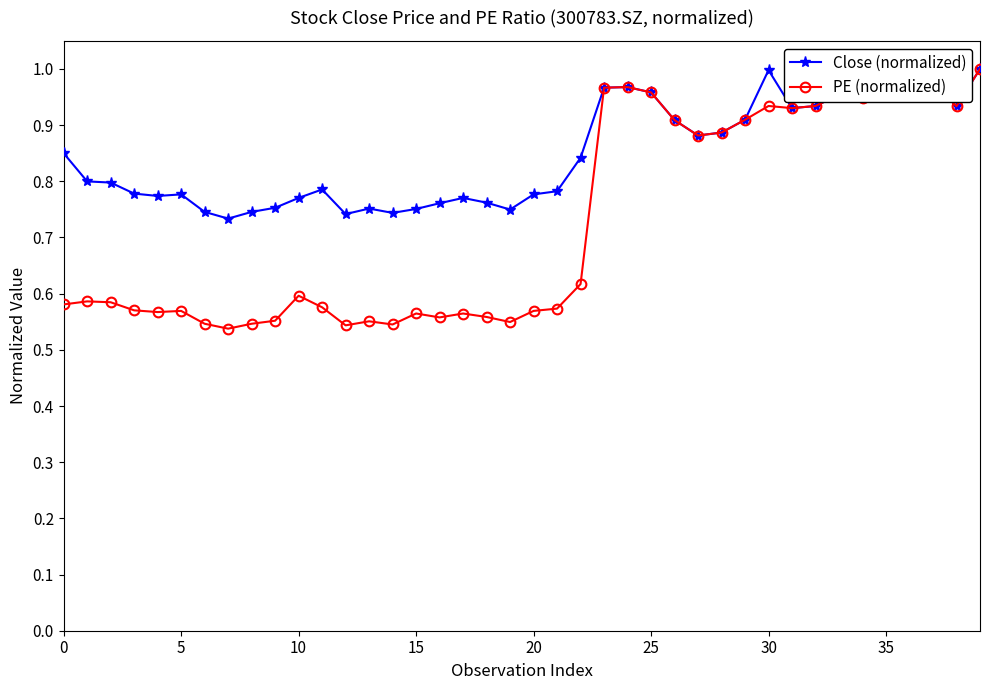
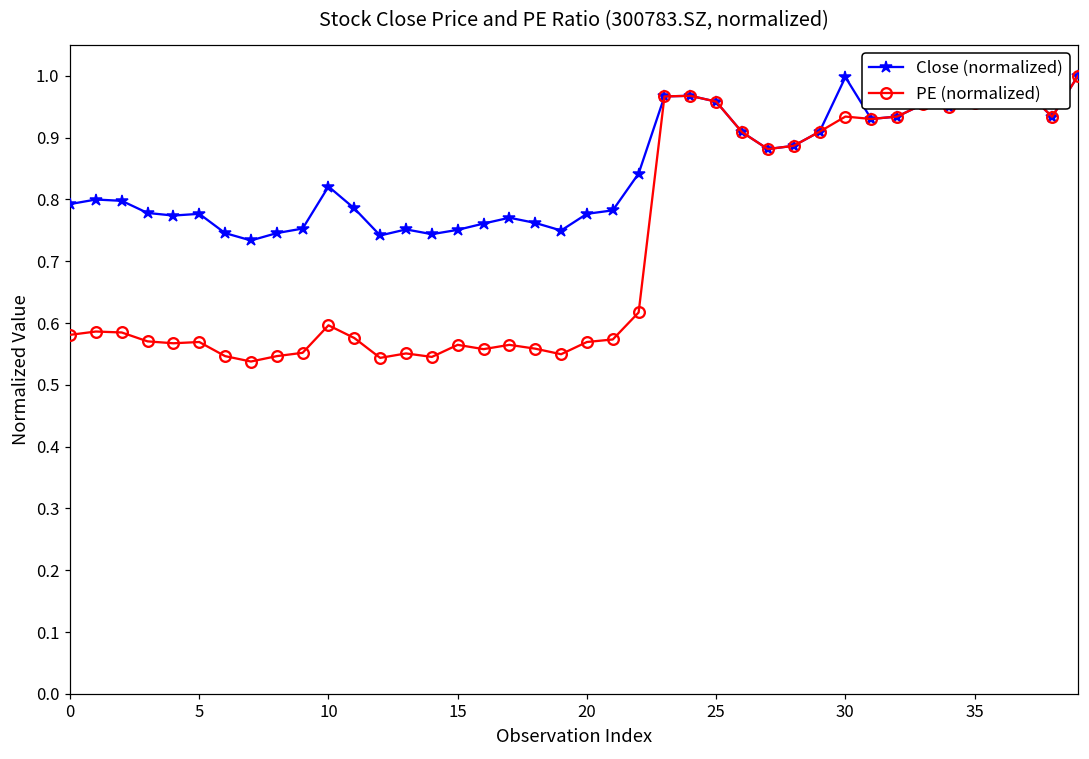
  {
    "Close (normalized)": {
-     "0": 0.85,
+     "0": 0.79,
      "5": 0.78,
-     "10": 0.77,
+     "10": 0.82,
      "15": 0.75,
      "20": 0.78,
      "30": 1.00
    },
    "PE (normalized)": {
      "0": 0.58,
      "5": 0.57,
      "10": 0.60,
      "15": 0.56,
      "20": 0.57,
      "30": 0.93
    }
  }
